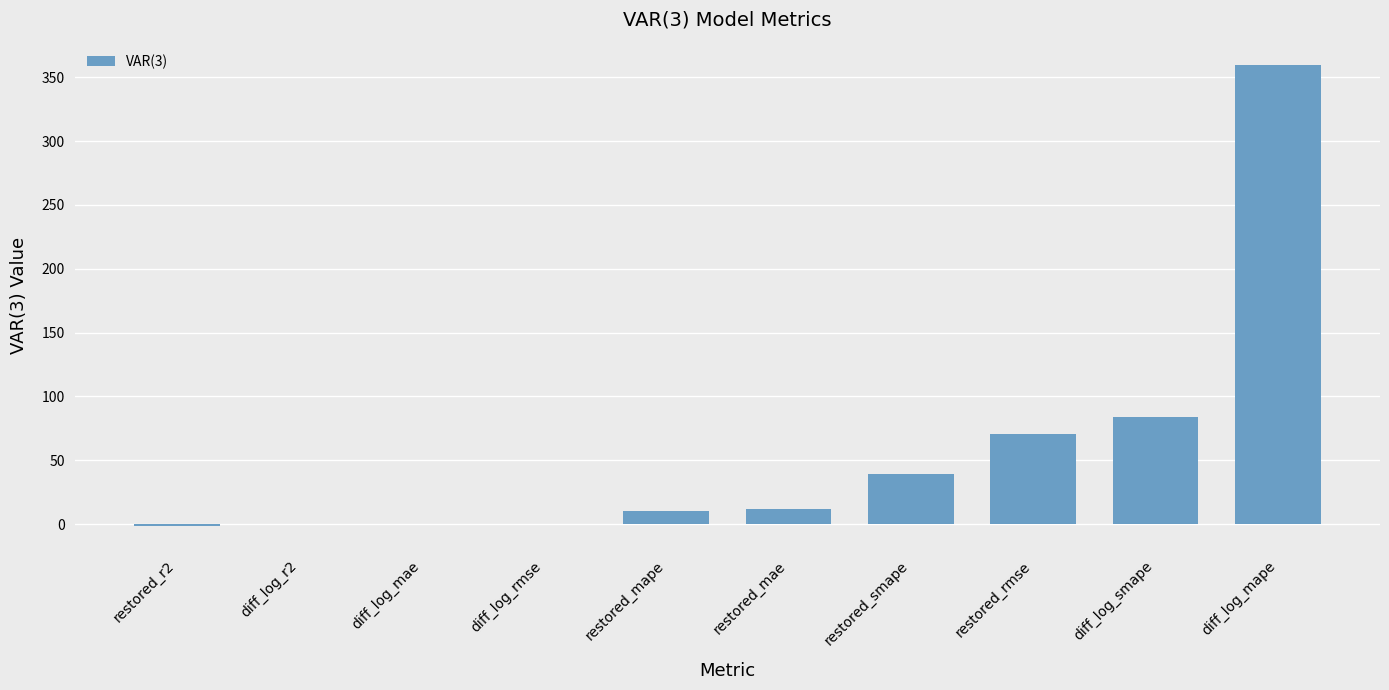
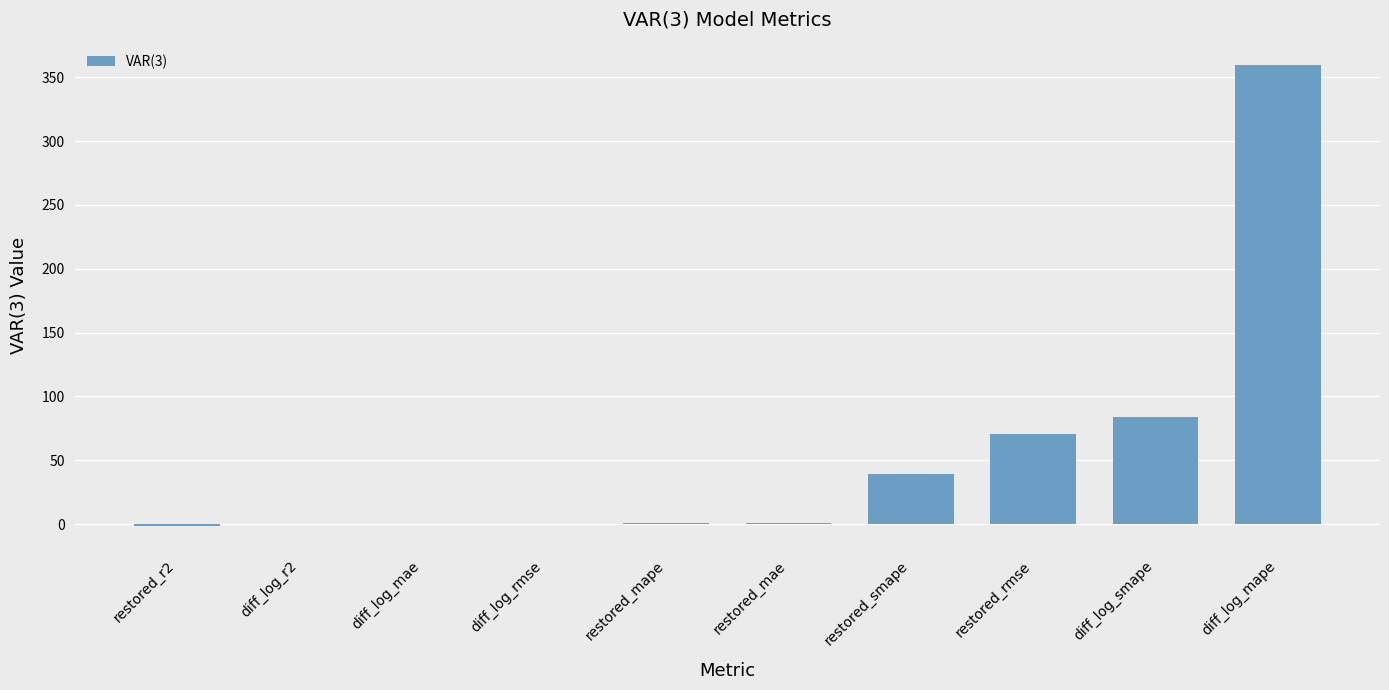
  {
-   "restored_mape": 10,
-   "restored_mae": 12,
+   "restored_mape": 1,
+   "restored_mae": 1,
    "restored_smape": 39,
    "restored_rmse": 70,
    "diff_log_smape": 84,
    "diff_log_mape": 360
  }
